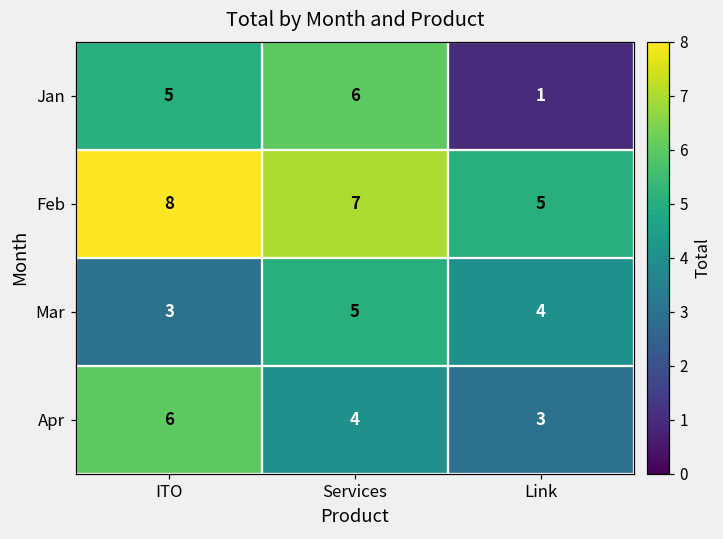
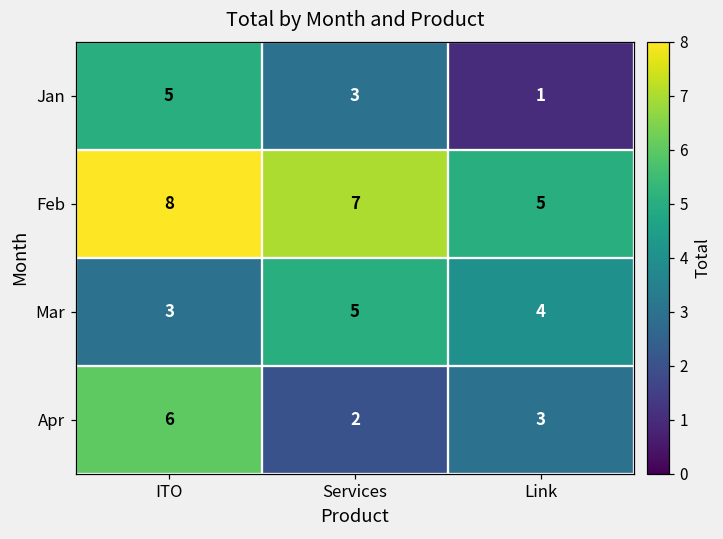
  {
    "Jan": {
      "ITO": 5,
-     "Services": 6,
+     "Services": 3,
      "Link": 1
    },
    "Feb": {
      "ITO": 8,
      "Services": 7,
      "Link": 5
    },
    "Mar": {
      "ITO": 3,
      "Services": 5,
      "Link": 4
    },
    "Apr": {
      "ITO": 6,
-     "Services": 4,
+     "Services": 2,
      "Link": 3
    }
  }
